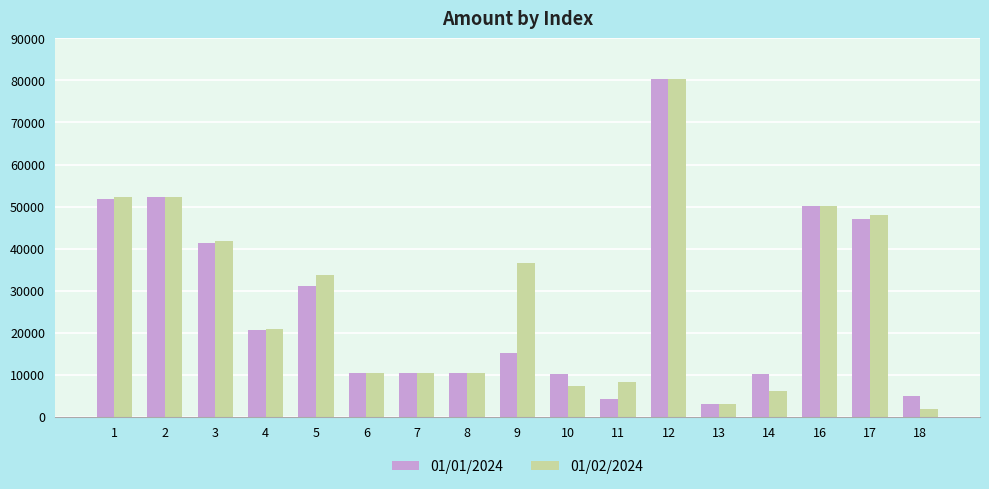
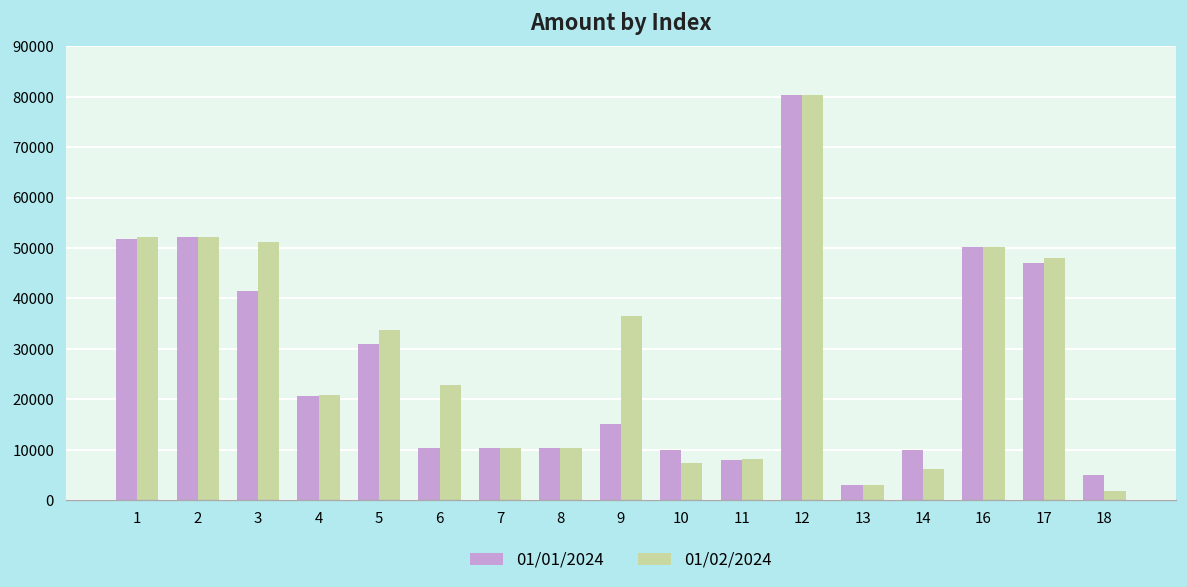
  {
    "01/01/2024": {
      "1": 52000,
      "2": 52000,
      "3": 41000,
      "4": 21000,
      "5": 31000,
      "6": 10000,
      "7": 10000,
      "8": 10000,
      "9": 15000,
      "10": 10000,
-     "11": 4000,
+     "11": 8000,
      "12": 80000,
      "13": 3000,
      "14": 10000,
      "16": 50000,
      "17": 47000,
      "18": 5000
    },
    "01/02/2024": {
      "1": 52000,
      "2": 52000,
-     "3": 42000,
+     "3": 51000,
      "4": 21000,
      "5": 34000,
-     "6": 10000,
+     "6": 23000,
      "7": 10000,
      "8": 10000,
      "9": 37000,
      "10": 7000,
      "11": 8000,
      "12": 80000,
      "13": 3000,
      "14": 6000,
      "16": 50000,
      "17": 48000,
      "18": 2000
    }
  }
